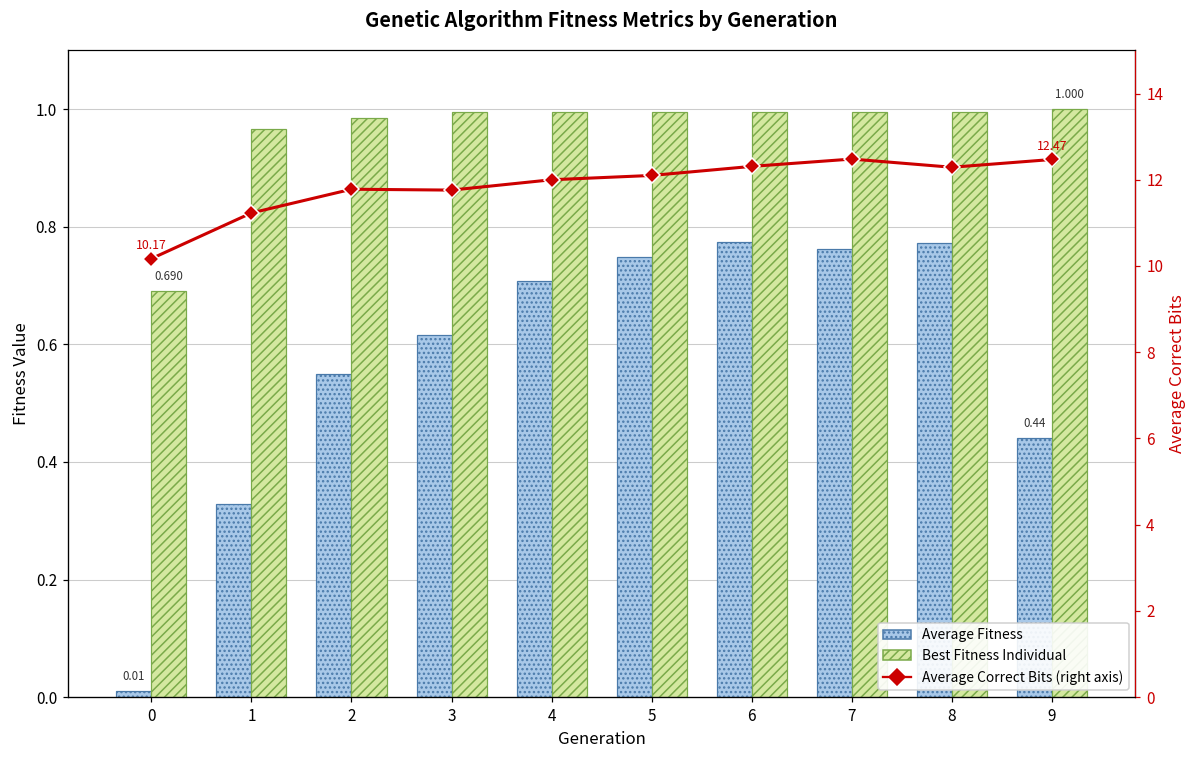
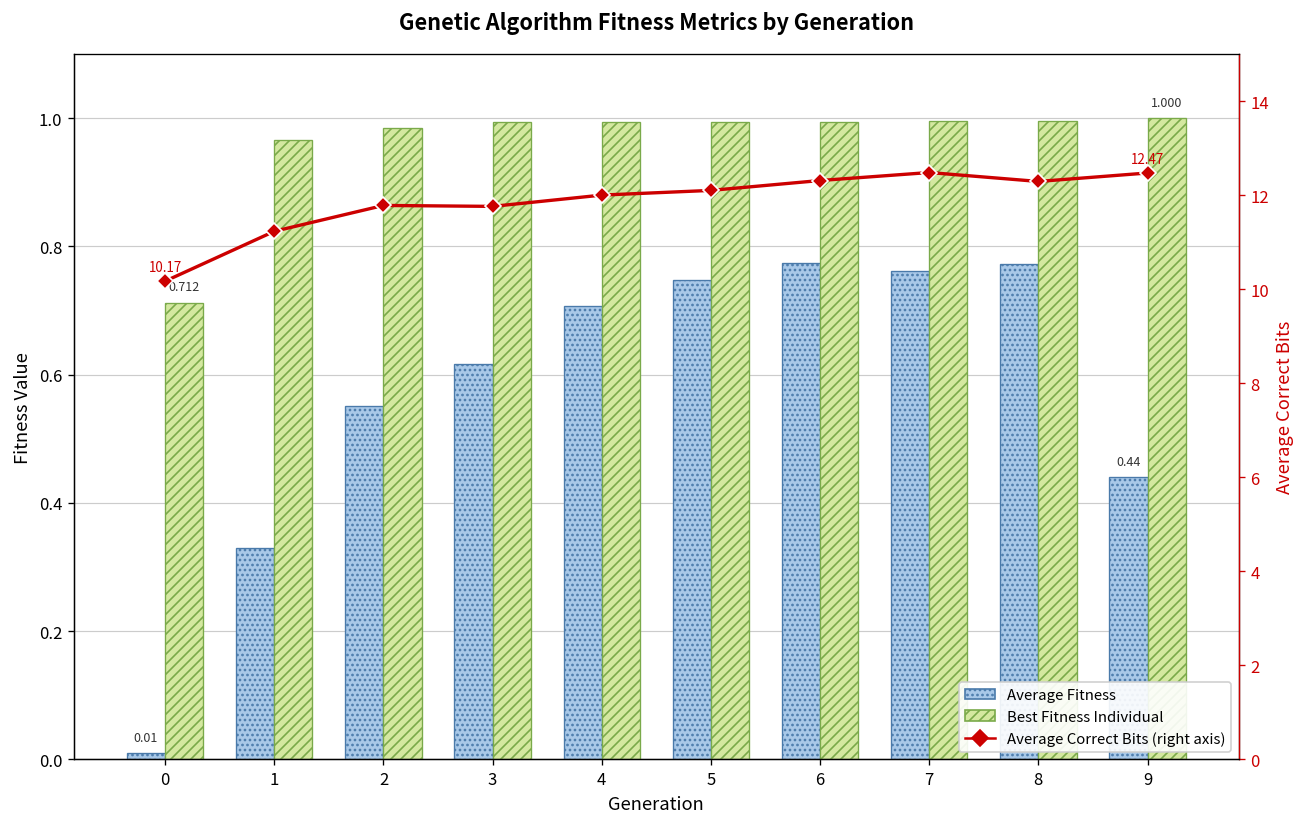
  {
    "Average Fitness": {
      "0": 0.01,
      "9": 0.44
    },
    "Best Fitness Individual": {
-     "0": 0.690,
+     "0": 0.712,
      "9": 1.000
    },
    "Average Correct Bits (right axis)": {
      "0": 10.17,
      "9": 12.47
    }
  }
